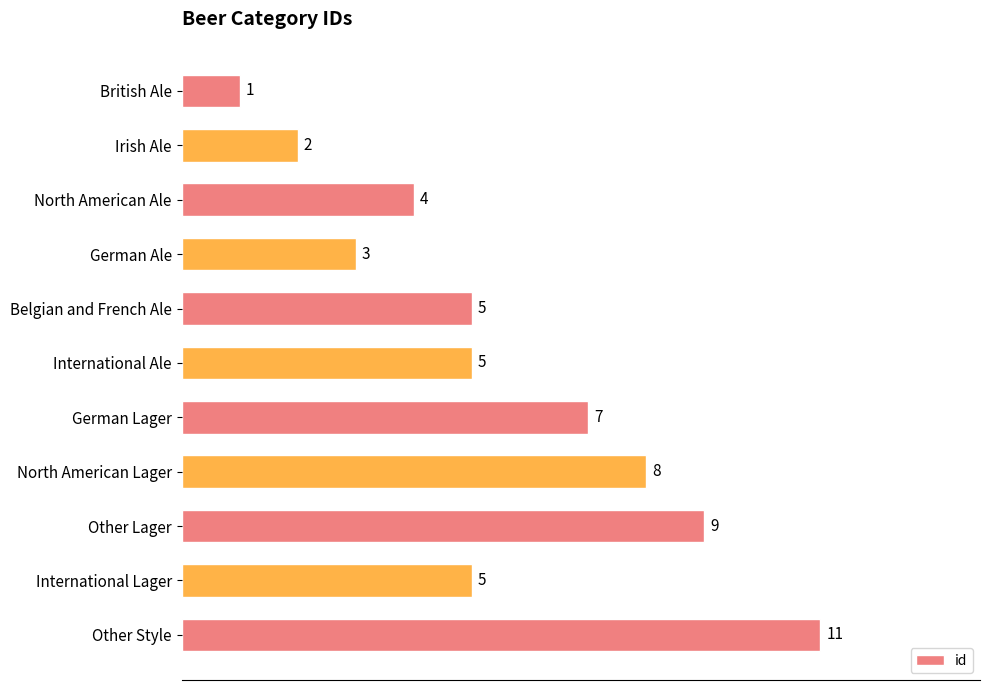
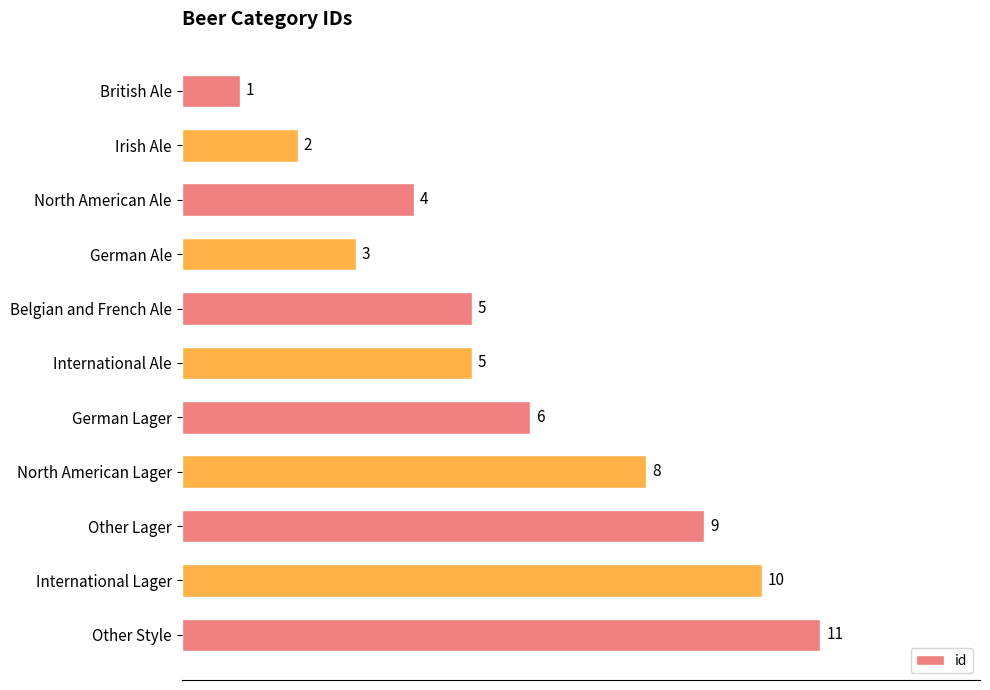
  {
    "British Ale": 1,
    "Irish Ale": 2,
    "North American Ale": 4,
    "German Ale": 3,
    "Belgian and French Ale": 5,
    "International Ale": 5,
-   "German Lager": 7,
+   "German Lager": 6,
    "North American Lager": 8,
    "Other Lager": 9,
-   "International Lager": 5,
+   "International Lager": 10,
    "Other Style": 11
  }
